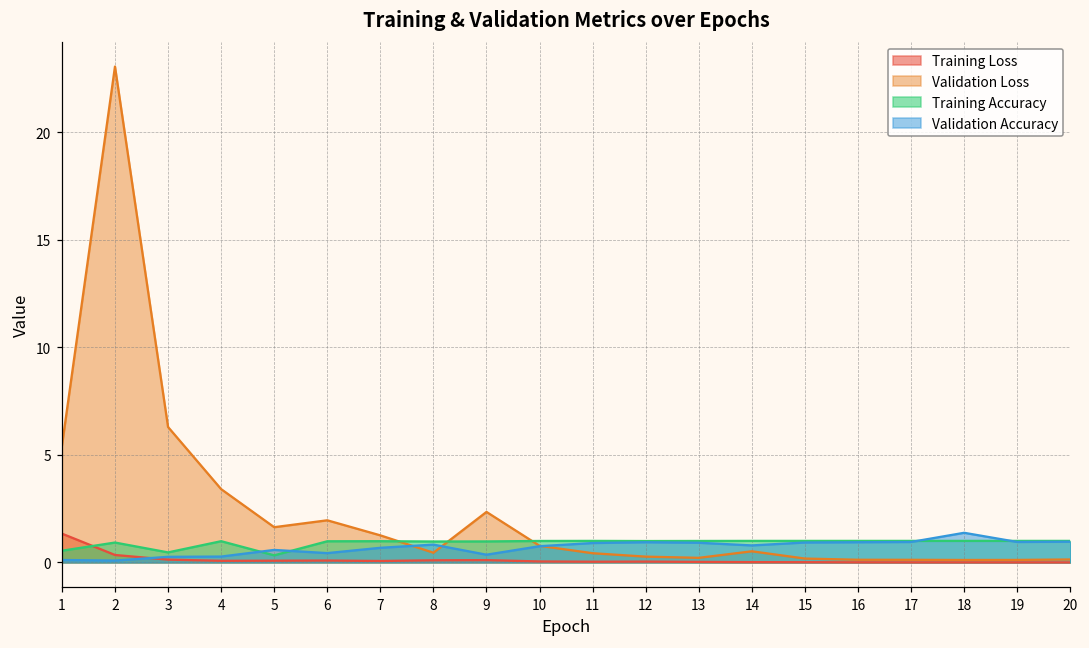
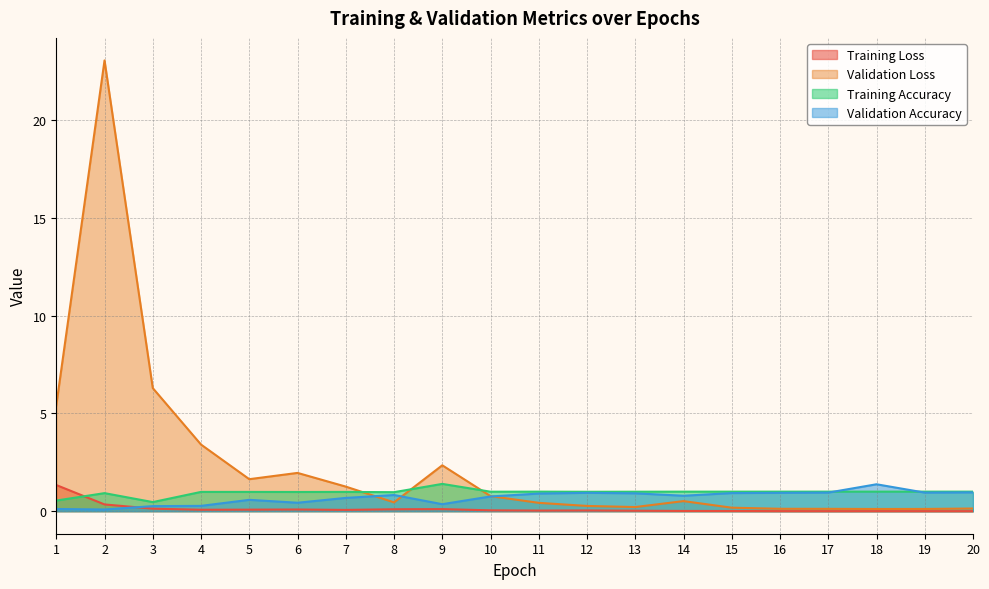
  {
    "Training Accuracy": {
      "1": 0.5,
      "2": 0.9,
      "3": 0.5,
      "4": 1.0,
-     "5": 0.3,
+     "5": 1.0,
      "6": 1.0,
      "7": 1.0,
      "8": 1.0,
-     "9": 1.0,
+     "9": 1.4,
      "10": 1.0,
      "14": 1.0,
      "18": 1.0
    },
    "Validation Accuracy": {
      "1": 0.1,
      "2": 0.1,
      "3": 0.3,
      "4": 0.3,
      "5": 0.6,
      "6": 0.4,
      "7": 0.7,
      "8": 0.8,
      "9": 0.4,
      "14": 0.8,
      "18": 1.4
    }
  }
